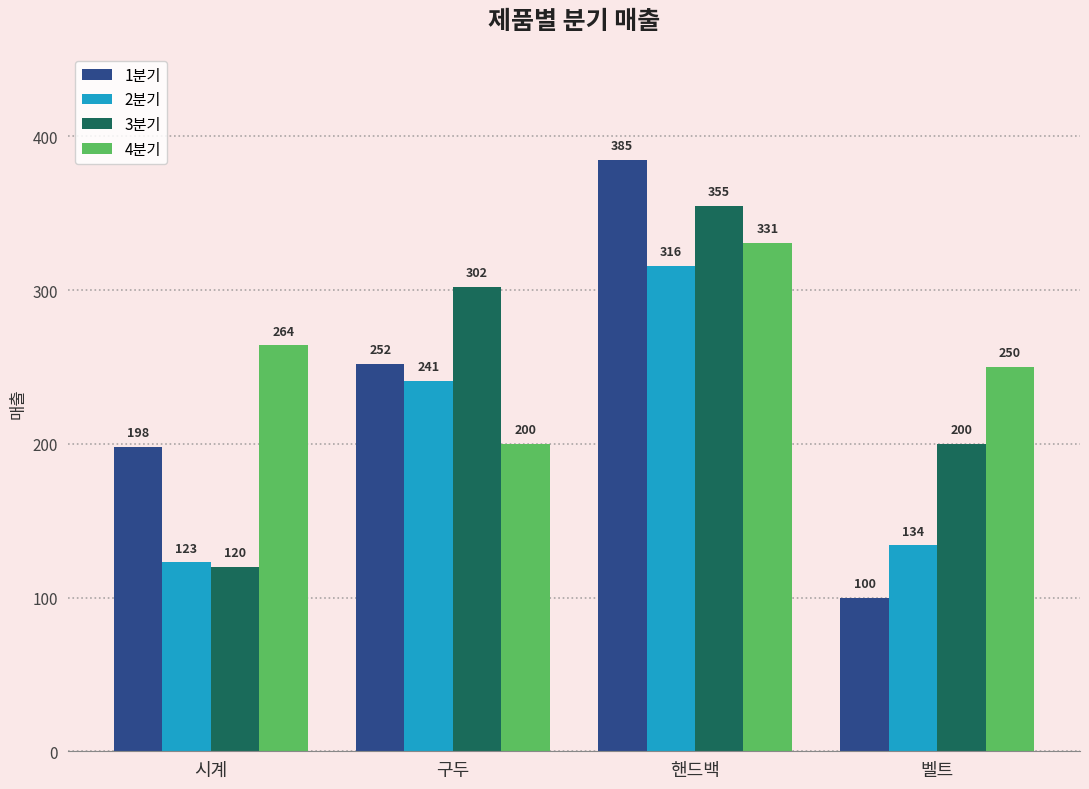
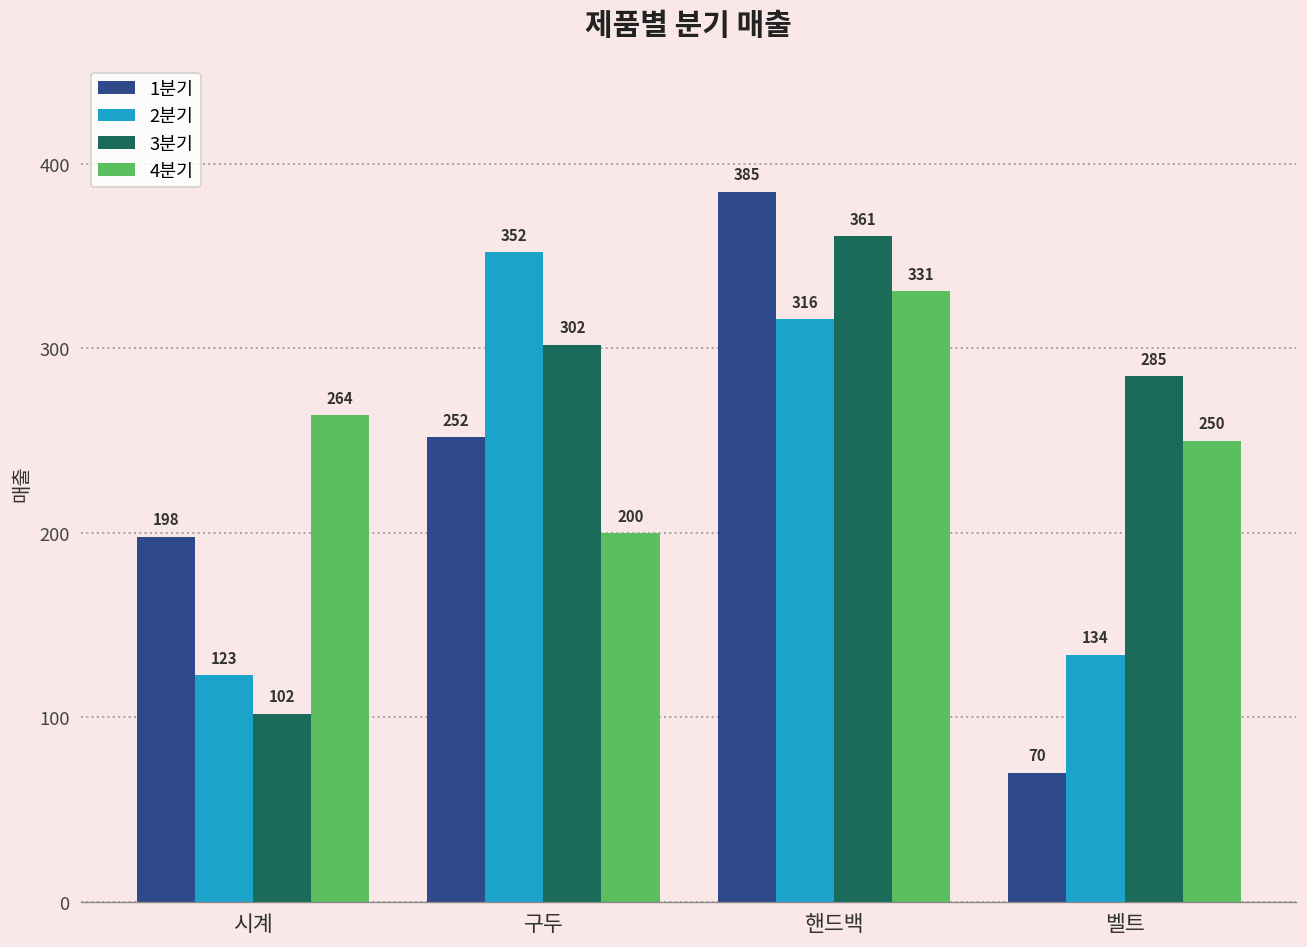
  {
    "1분기": {
      "시계": 198,
      "구두": 252,
      "핸드백": 385,
-     "벨트": 100
+     "벨트": 70
    },
    "2분기": {
      "시계": 123,
-     "구두": 241,
+     "구두": 352,
      "핸드백": 316,
      "벨트": 134
    },
    "3분기": {
-     "시계": 120,
+     "시계": 102,
      "구두": 302,
-     "핸드백": 355,
-     "벨트": 200
+     "핸드백": 361,
+     "벨트": 285
    },
    "4분기": {
      "시계": 264,
      "구두": 200,
      "핸드백": 331,
      "벨트": 250
    }
  }
